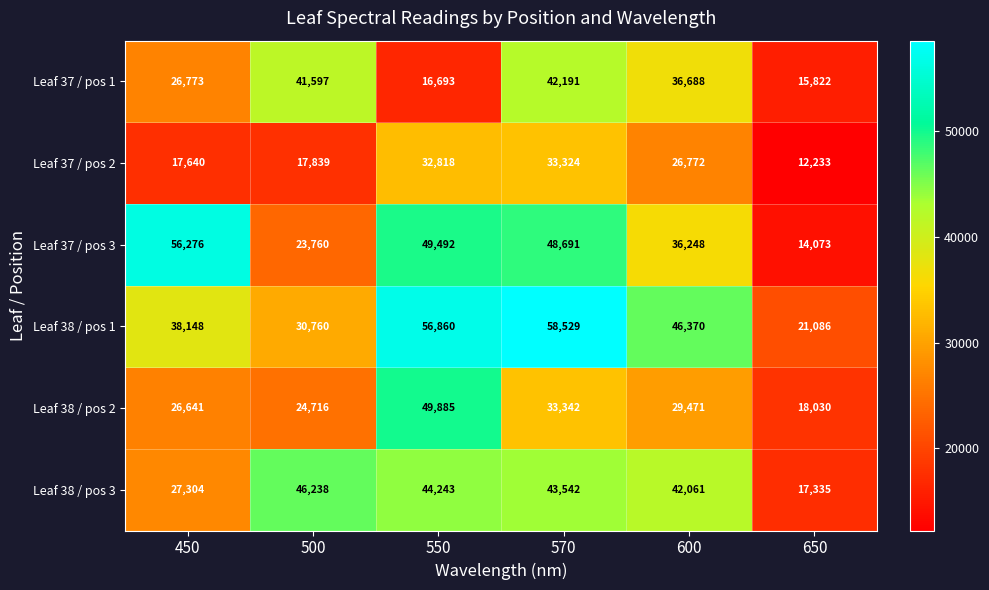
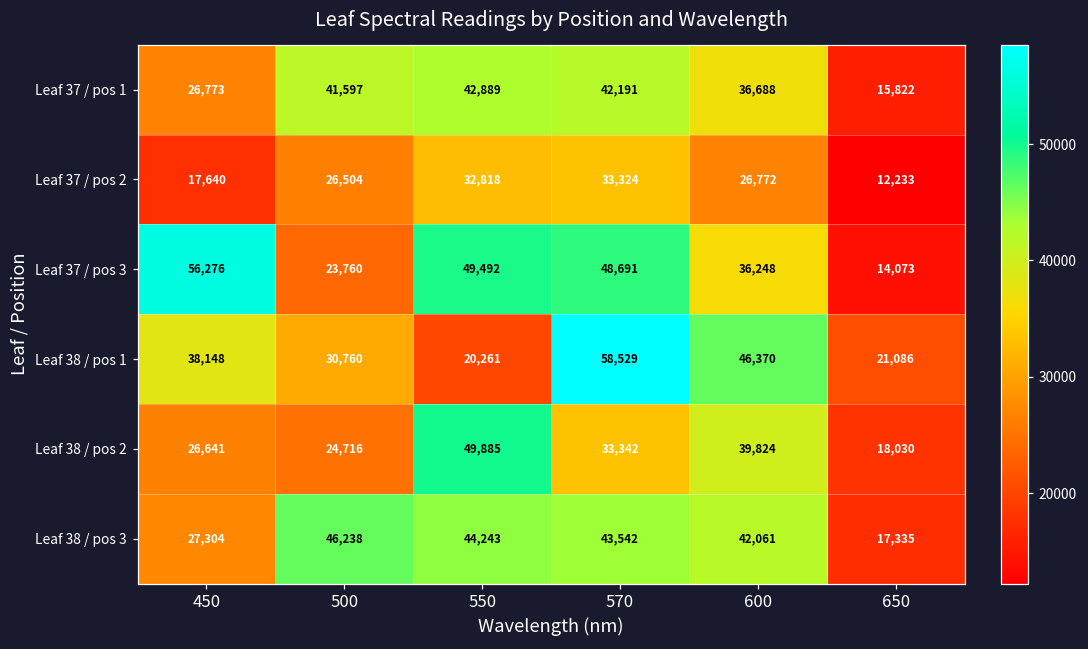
  {
    "Leaf 37 / pos 1": {
      "450": "26,773",
      "500": "41,597",
-     "550": "16,693",
+     "550": "42,889",
      "570": "42,191",
      "600": "36,688",
      "650": "15,822"
    },
    "Leaf 37 / pos 2": {
      "450": "17,640",
-     "500": "17,839",
+     "500": "26,504",
      "550": "32,818",
      "570": "33,324",
      "600": "26,772",
      "650": "12,233"
    },
    "Leaf 37 / pos 3": {
      "450": "56,276",
      "500": "23,760",
      "550": "49,492",
      "570": "48,691",
      "600": "36,248",
      "650": "14,073"
    },
    "Leaf 38 / pos 1": {
      "450": "38,148",
      "500": "30,760",
-     "550": "56,860",
+     "550": "20,261",
      "570": "58,529",
      "600": "46,370",
      "650": "21,086"
    },
    "Leaf 38 / pos 2": {
      "450": "26,641",
      "500": "24,716",
      "550": "49,885",
      "570": "33,342",
-     "600": "29,471",
+     "600": "39,824",
      "650": "18,030"
    },
    "Leaf 38 / pos 3": {
      "450": "27,304",
      "500": "46,238",
      "550": "44,243",
      "570": "43,542",
      "600": "42,061",
      "650": "17,335"
    }
  }
